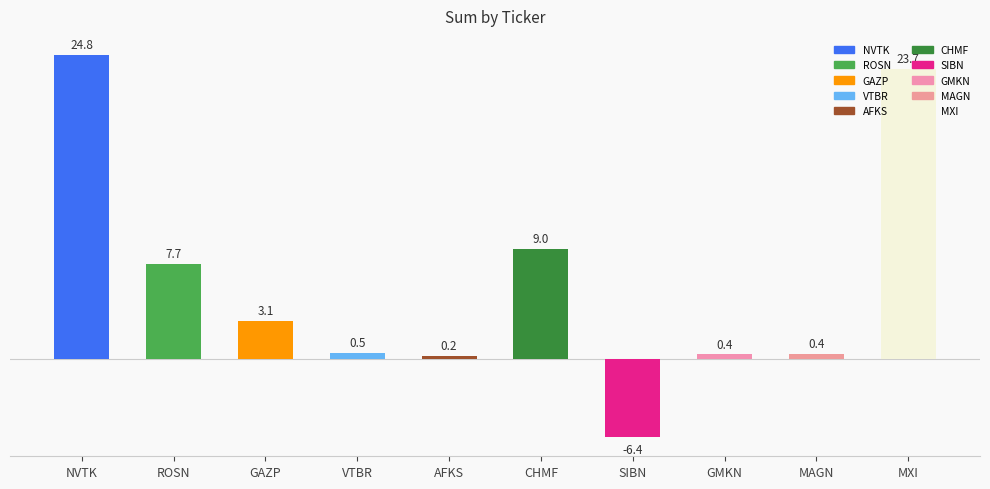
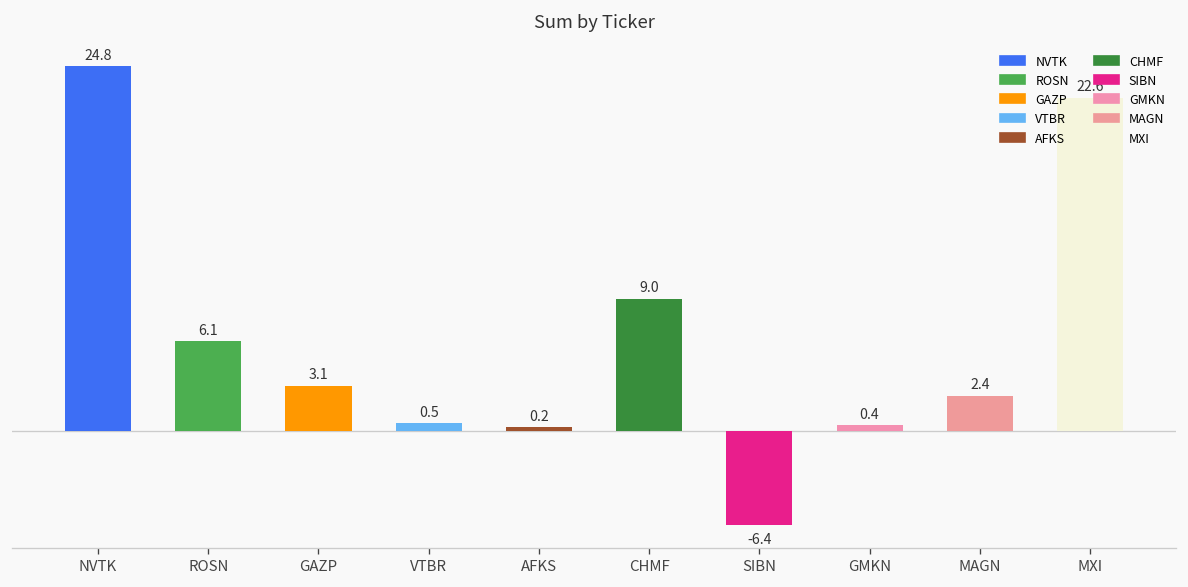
  {
    "NVTK": 24.8,
-   "ROSN": 7.7,
+   "ROSN": 6.1,
    "GAZP": 3.1,
    "VTBR": 0.5,
    "AFKS": 0.2,
    "CHMF": 9.0,
    "SIBN": -6.4,
    "GMKN": 0.4,
-   "MAGN": 0.4,
-   "MXI": 23.7
+   "MAGN": 2.4,
+   "MXI": 22.6
  }
